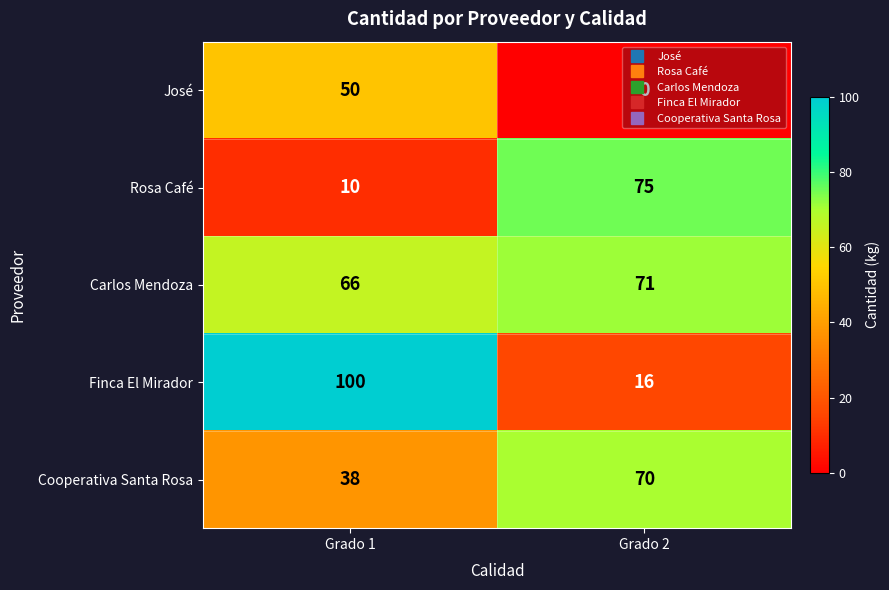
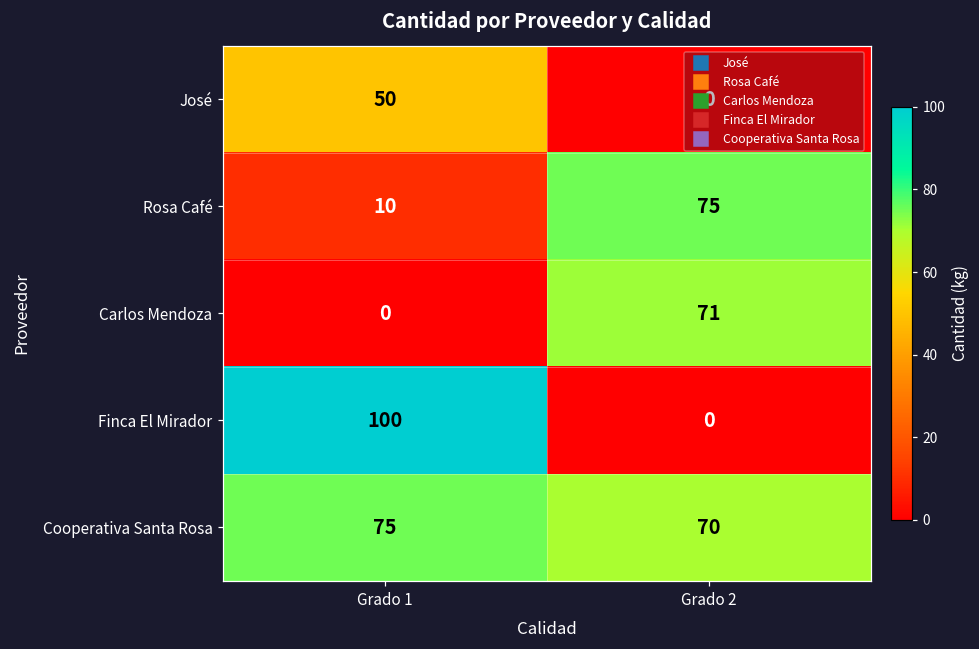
  {
    "José": {
      "Grado 1": 50
    },
    "Rosa Café": {
      "Grado 1": 10,
      "Grado 2": 75
    },
    "Carlos Mendoza": {
-     "Grado 1": 66,
+     "Grado 1": 0,
      "Grado 2": 71
    },
    "Finca El Mirador": {
      "Grado 1": 100,
-     "Grado 2": 16
+     "Grado 2": 0
    },
    "Cooperativa Santa Rosa": {
-     "Grado 1": 38,
+     "Grado 1": 75,
      "Grado 2": 70
    }
  }
